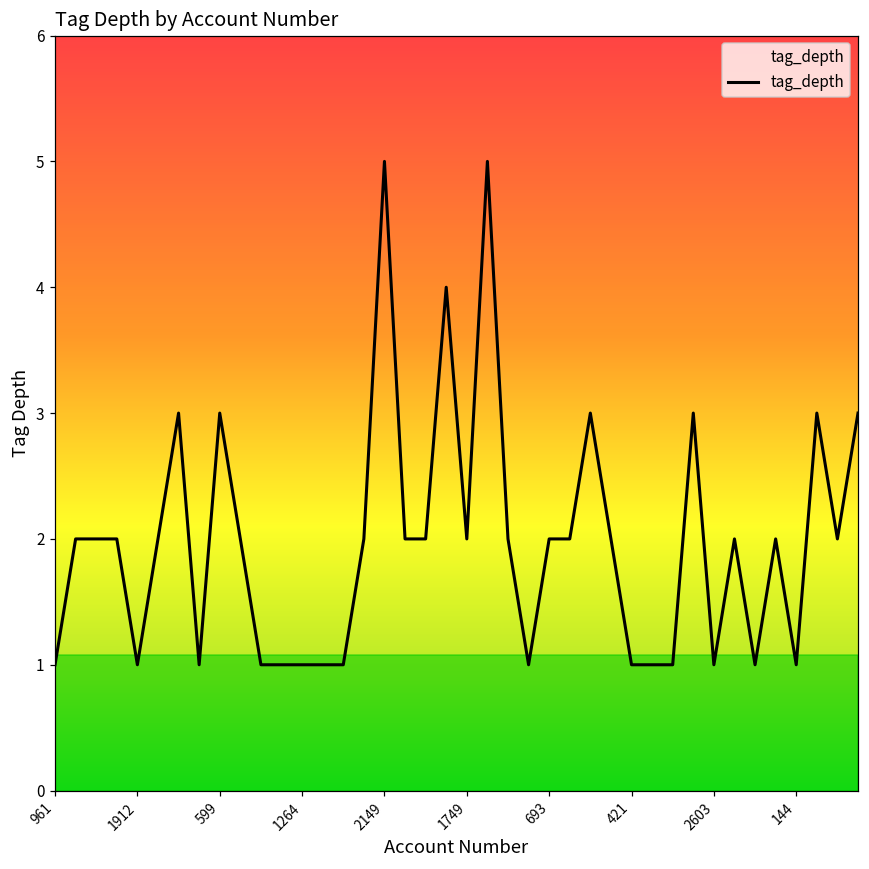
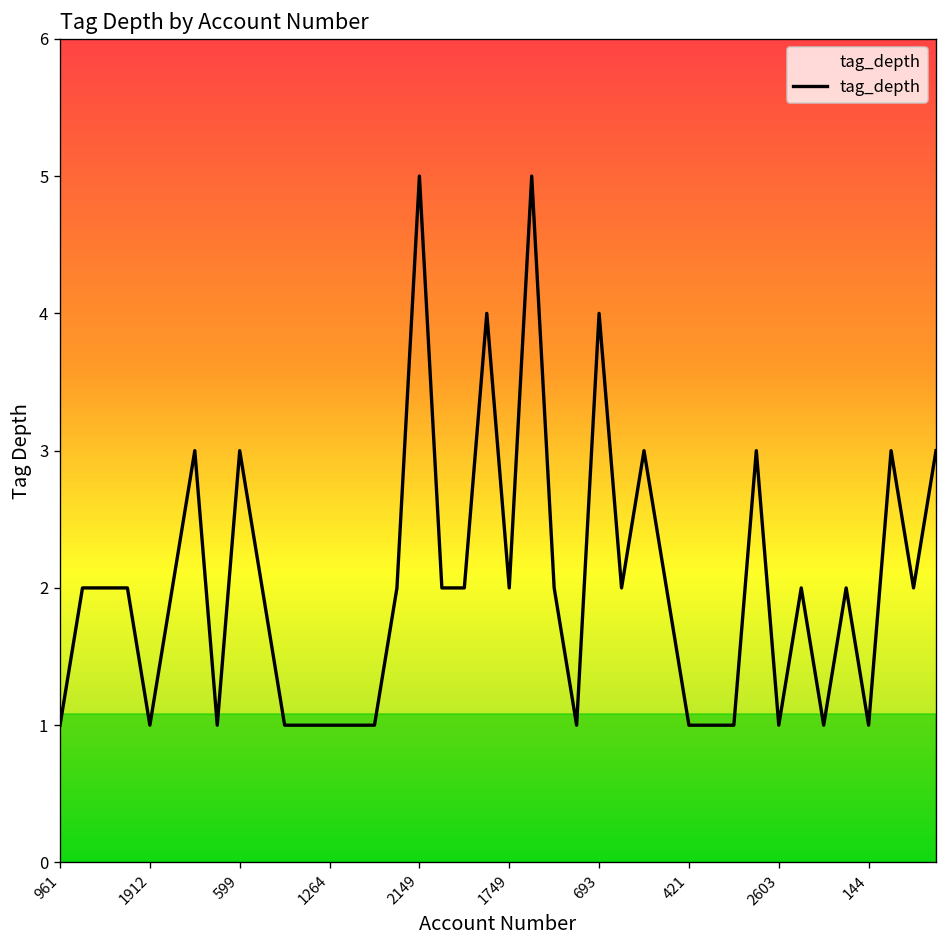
  {
    "599": 3,
    "2149": 5,
    "1749": 2,
-   "693": 2
+   "693": 4
  }
